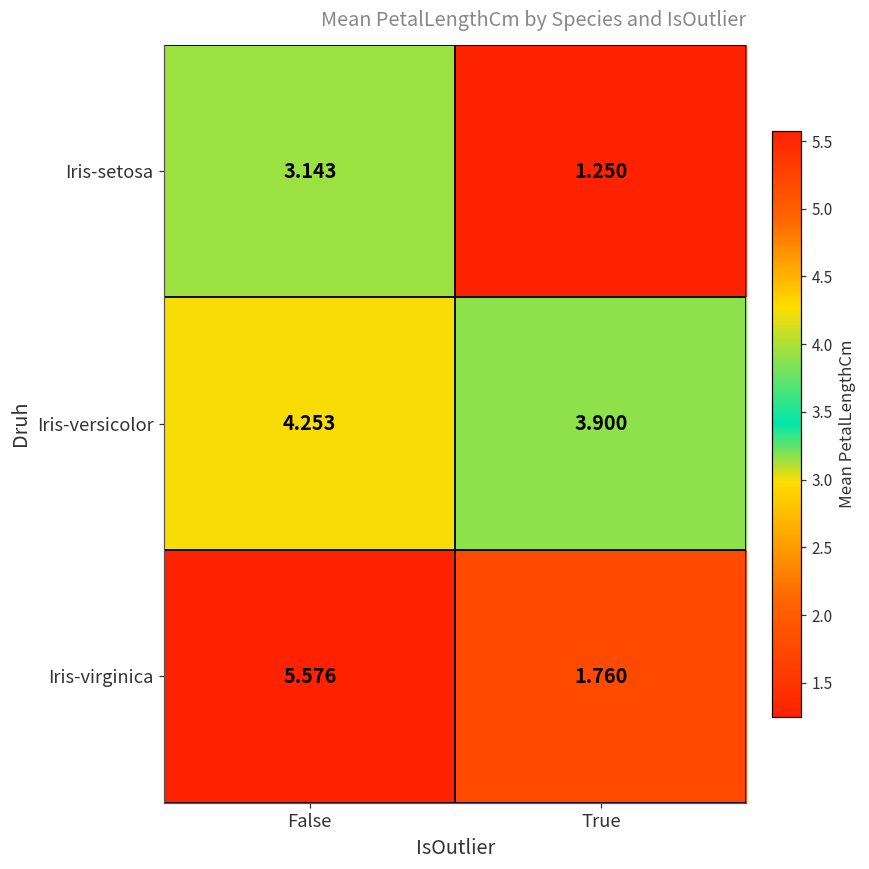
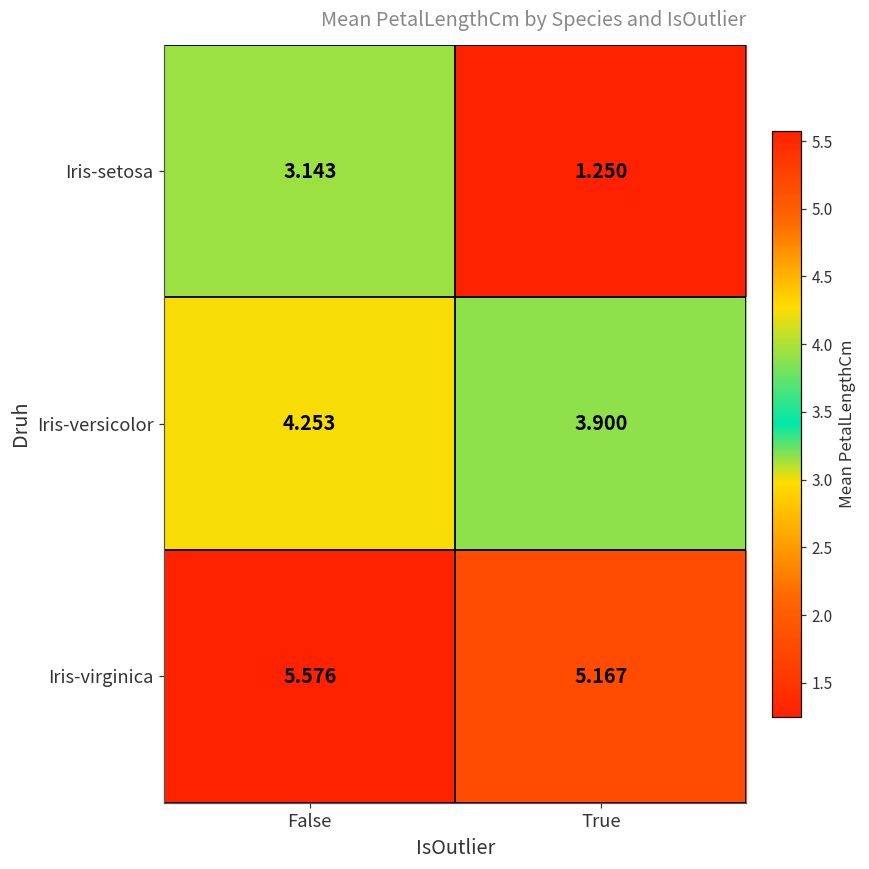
  {
    "Iris-setosa": {
      "False": 3.143,
      "True": 1.250
    },
    "Iris-versicolor": {
      "False": 4.253,
      "True": 3.900
    },
    "Iris-virginica": {
      "False": 5.576,
-     "True": 1.760
+     "True": 5.167
    }
  }
